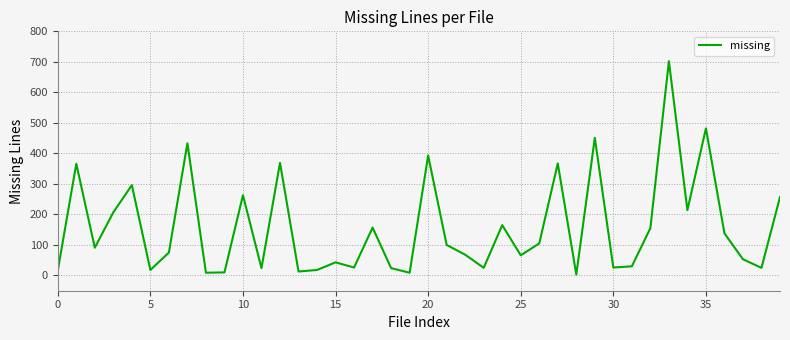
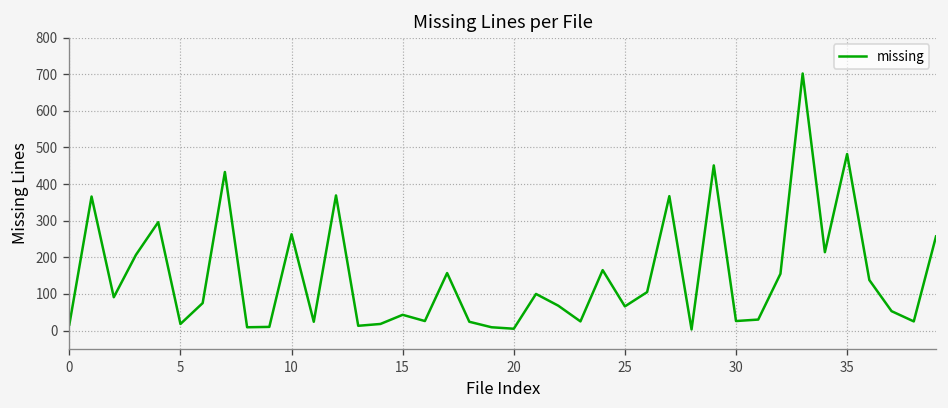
  {
    "0": 20,
    "5": 20,
    "10": 260,
    "15": 40,
-   "20": 390,
+   "20": 10,
    "25": 70,
    "30": 30,
    "35": 480
  }
